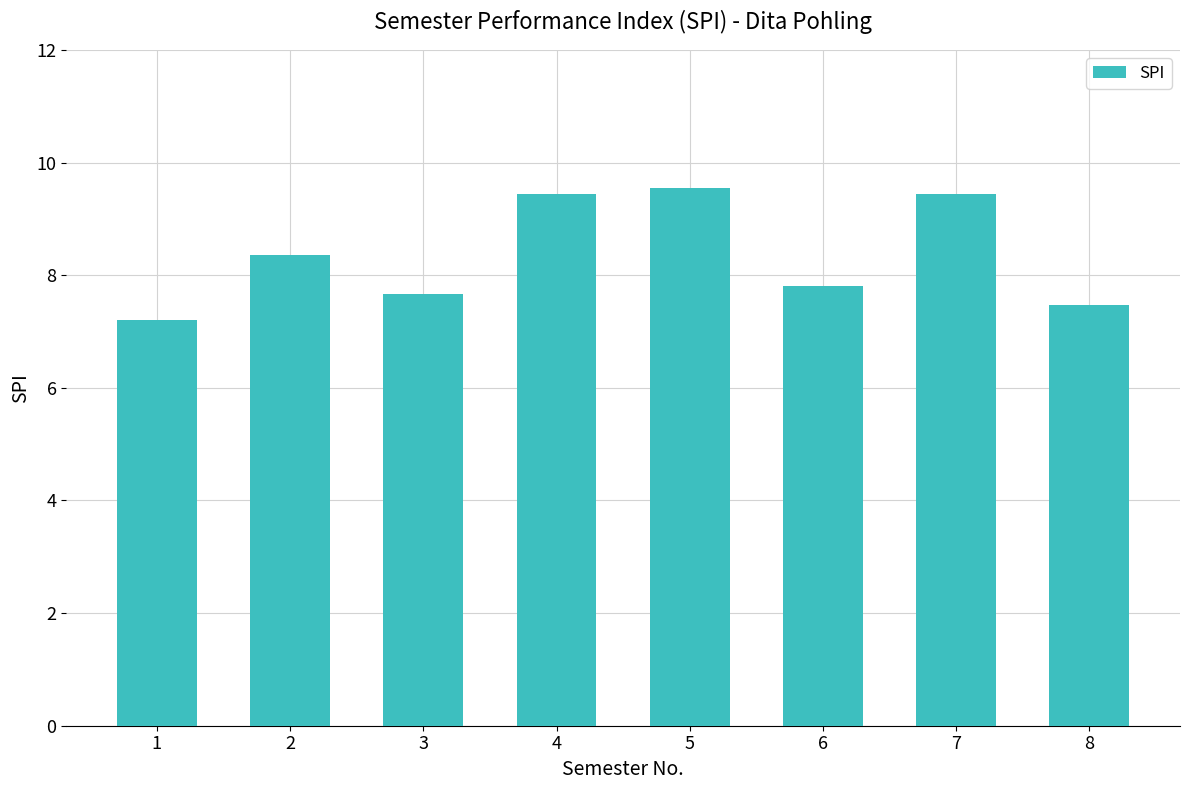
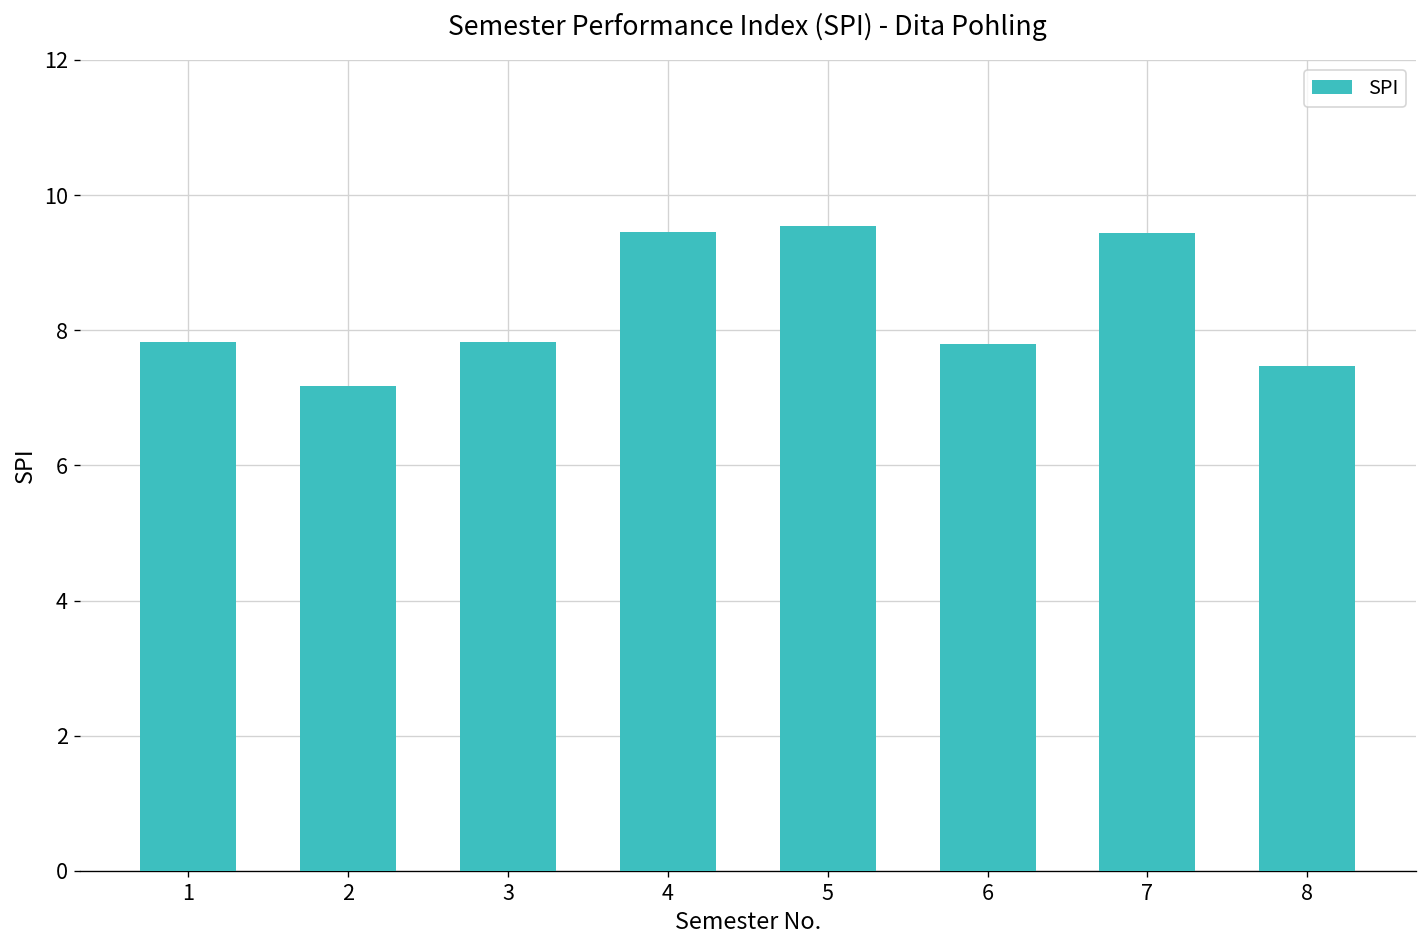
  {
-   "1": 7.2,
-   "2": 8.4,
-   "3": 7.7,
+   "1": 7.8,
+   "2": 7.2,
+   "3": 7.8,
    "4": 9.5,
    "5": 9.5,
    "6": 7.8,
    "7": 9.4,
    "8": 7.5
  }
